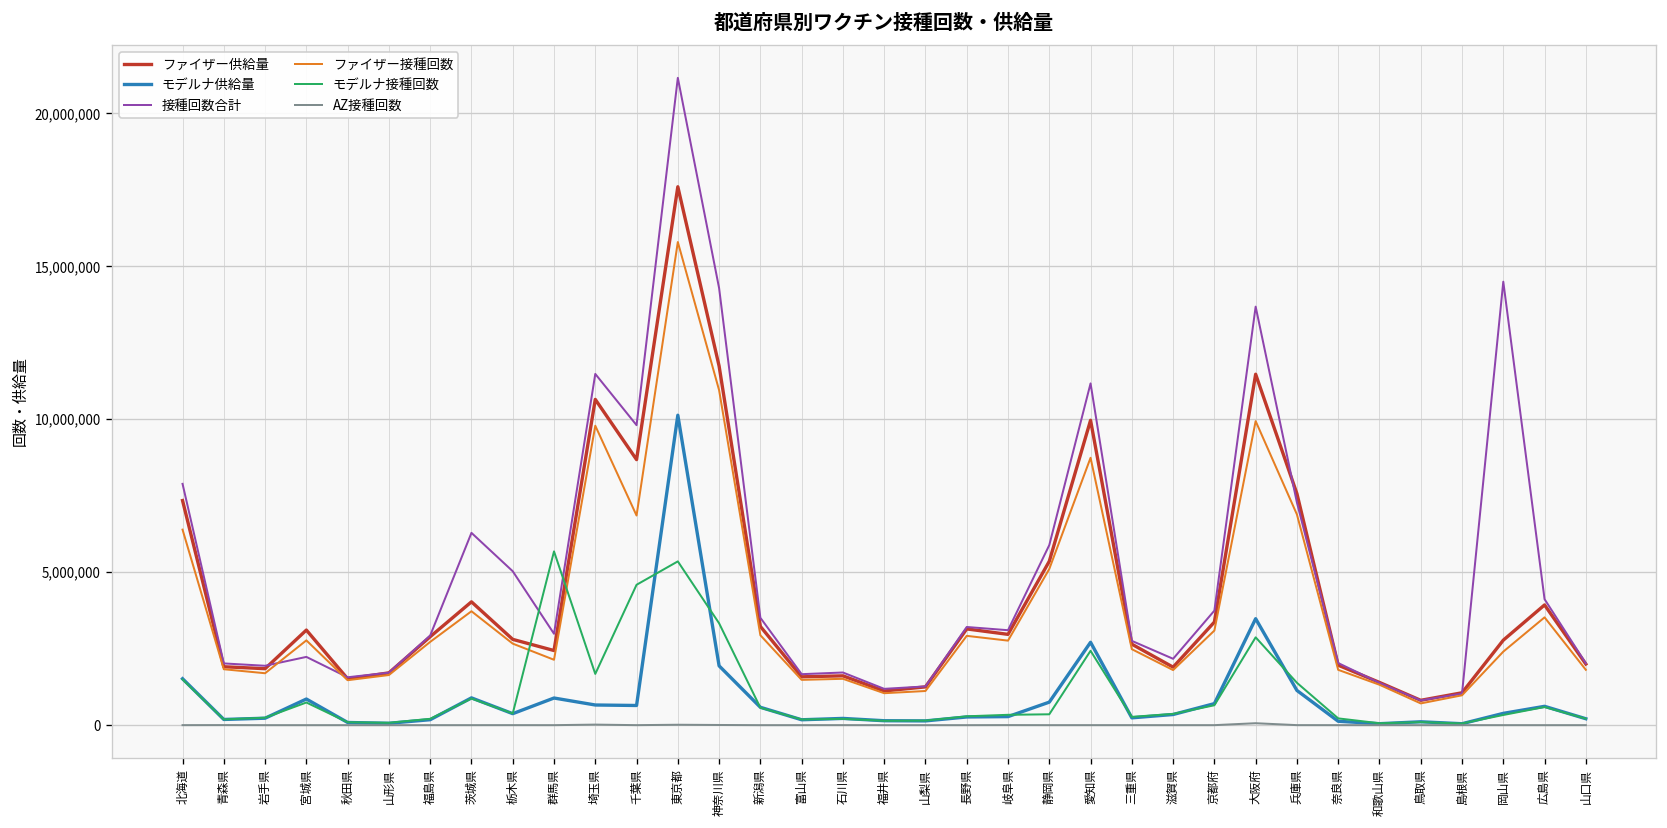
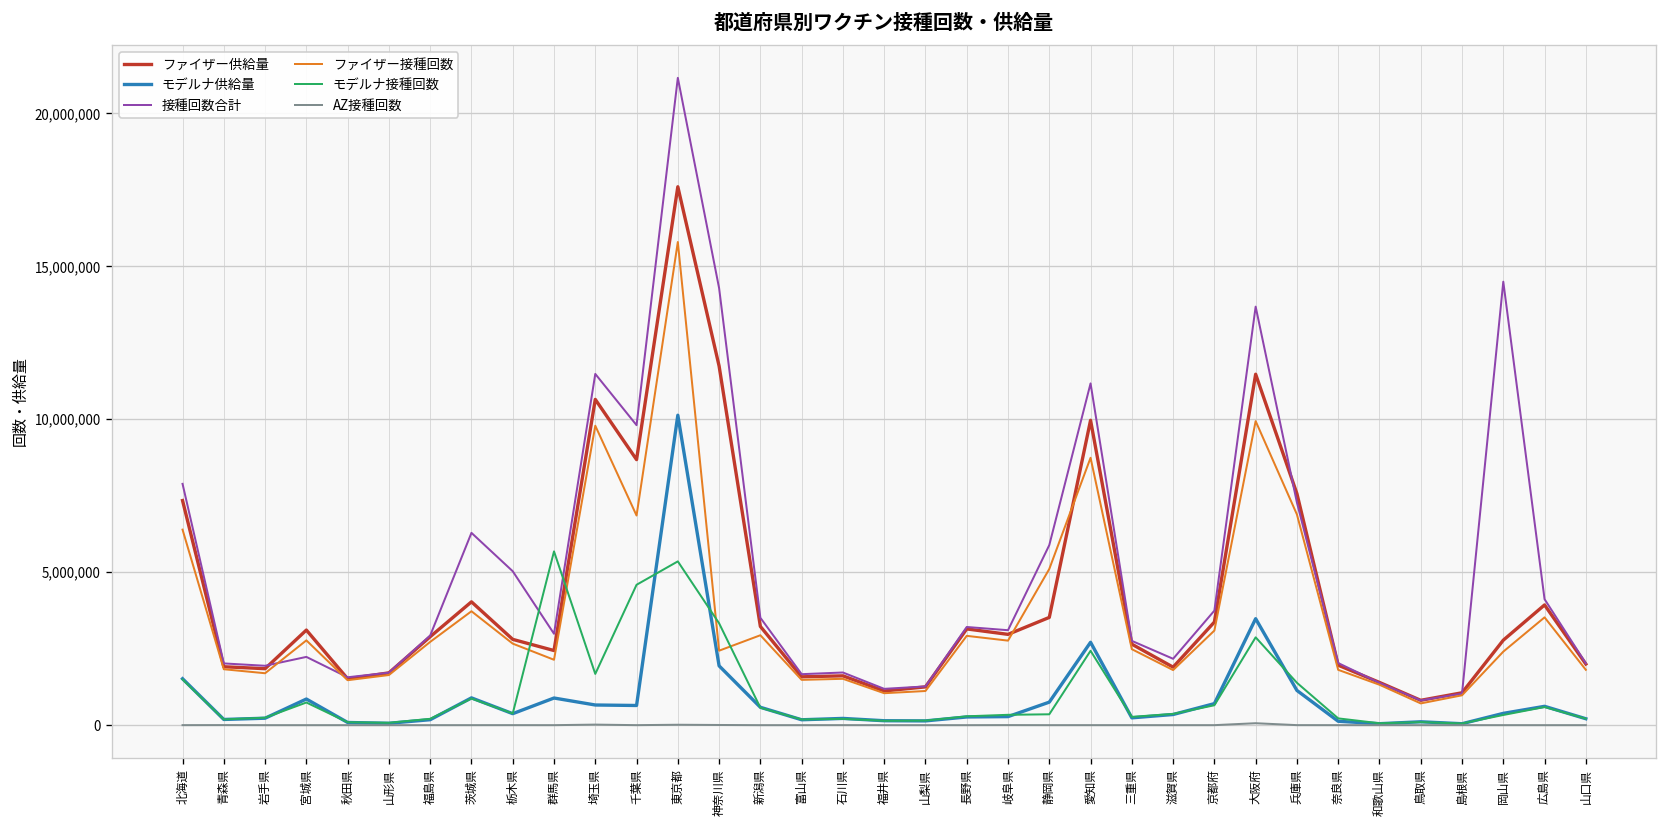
  {
    "ファイザー供給量": {
      "北海道": "7,300,000",
      "宮城県": "3,100,000",
      "茨城県": "4,000,000",
      "栃木県": "2,800,000",
      "群馬県": "2,400,000",
      "埼玉県": "10,600,000",
      "千葉県": "8,700,000",
      "東京都": "17,600,000",
      "神奈川県": "11,700,000",
      "新潟県": "3,200,000",
      "岐阜県": "3,000,000",
-     "静岡県": "5,400,000",
+     "静岡県": "3,500,000",
      "愛知県": "10,000,000",
      "三重県": "2,600,000",
      "京都府": "3,400,000",
      "大阪府": "11,500,000",
      "兵庫県": "7,600,000",
      "岡山県": "2,800,000",
      "広島県": "3,900,000"
    },
    "モデルナ供給量": {
      "宮城県": "900,000",
      "群馬県": "900,000",
      "埼玉県": "700,000",
      "千葉県": "600,000",
      "東京都": "10,100,000",
      "神奈川県": "1,900,000",
      "静岡県": "800,000",
      "愛知県": "2,700,000",
      "大阪府": "3,500,000",
      "兵庫県": "1,100,000"
    },
    "接種回数合計": {
      "北海道": "7,900,000",
      "青森県": "2,000,000",
      "宮城県": "2,200,000",
      "茨城県": "6,300,000",
      "栃木県": "5,000,000",
      "群馬県": "3,000,000",
      "埼玉県": "11,500,000",
      "千葉県": "9,800,000",
      "東京都": "21,200,000",
      "神奈川県": "14,300,000",
      "新潟県": "3,500,000",
      "石川県": "1,700,000",
      "岐阜県": "3,100,000",
      "静岡県": "5,900,000",
      "愛知県": "11,200,000",
      "三重県": "2,800,000",
      "滋賀県": "2,200,000",
      "京都府": "3,700,000",
      "大阪府": "13,700,000",
      "兵庫県": "7,300,000",
      "岡山県": "14,500,000",
      "広島県": "4,100,000"
    },
    "ファイザー接種回数": {
      "北海道": "6,400,000",
      "岩手県": "1,700,000",
      "宮城県": "2,800,000",
      "福島県": "2,700,000",
      "茨城県": "3,700,000",
      "栃木県": "2,700,000",
      "群馬県": "2,100,000",
      "埼玉県": "9,800,000",
      "千葉県": "6,900,000",
      "東京都": "15,800,000",
-     "神奈川県": "11,000,000",
+     "神奈川県": "2,400,000",
      "新潟県": "2,900,000",
      "富山県": "1,500,000",
      "山梨県": "1,100,000",
      "長野県": "2,900,000",
      "岐阜県": "2,800,000",
      "静岡県": "5,100,000",
      "愛知県": "8,700,000",
      "三重県": "2,500,000",
      "京都府": "3,100,000",
      "大阪府": "9,900,000",
      "兵庫県": "6,900,000",
      "奈良県": "1,800,000",
      "鳥取県": "700,000",
      "岡山県": "2,400,000",
      "広島県": "3,500,000",
      "山口県": "1,800,000"
    },
    "モデルナ接種回数": {
      "宮城県": "700,000",
      "群馬県": "5,700,000",
      "埼玉県": "1,700,000",
      "千葉県": "4,600,000",
      "東京都": "5,400,000",
      "神奈川県": "3,300,000",
      "静岡県": "400,000",
      "愛知県": "2,400,000",
      "大阪府": "2,900,000",
      "兵庫県": "1,400,000"
    },
    "AZ接種回数": {
      "北海道": "0",
      "青森県": "0",
      "岩手県": "0",
      "宮城県": "0",
      "福島県": "0",
      "茨城県": "0",
      "栃木県": "0",
      "群馬県": "0",
      "埼玉県": "0",
      "千葉県": "0",
      "東京都": "0",
      "神奈川県": "0",
      "新潟県": "0",
      "富山県": "0",
      "石川県": "0",
      "福井県": "0",
      "山梨県": "0",
      "長野県": "0",
      "岐阜県": "0",
      "静岡県": "0",
      "愛知県": "0",
      "三重県": "0",
      "滋賀県": "0",
      "京都府": "0",
      "大阪府": "100,000",
      "兵庫県": "0",
      "奈良県": "0",
      "岡山県": "0",
      "広島県": "0",
      "山口県": "0"
    }
  }
